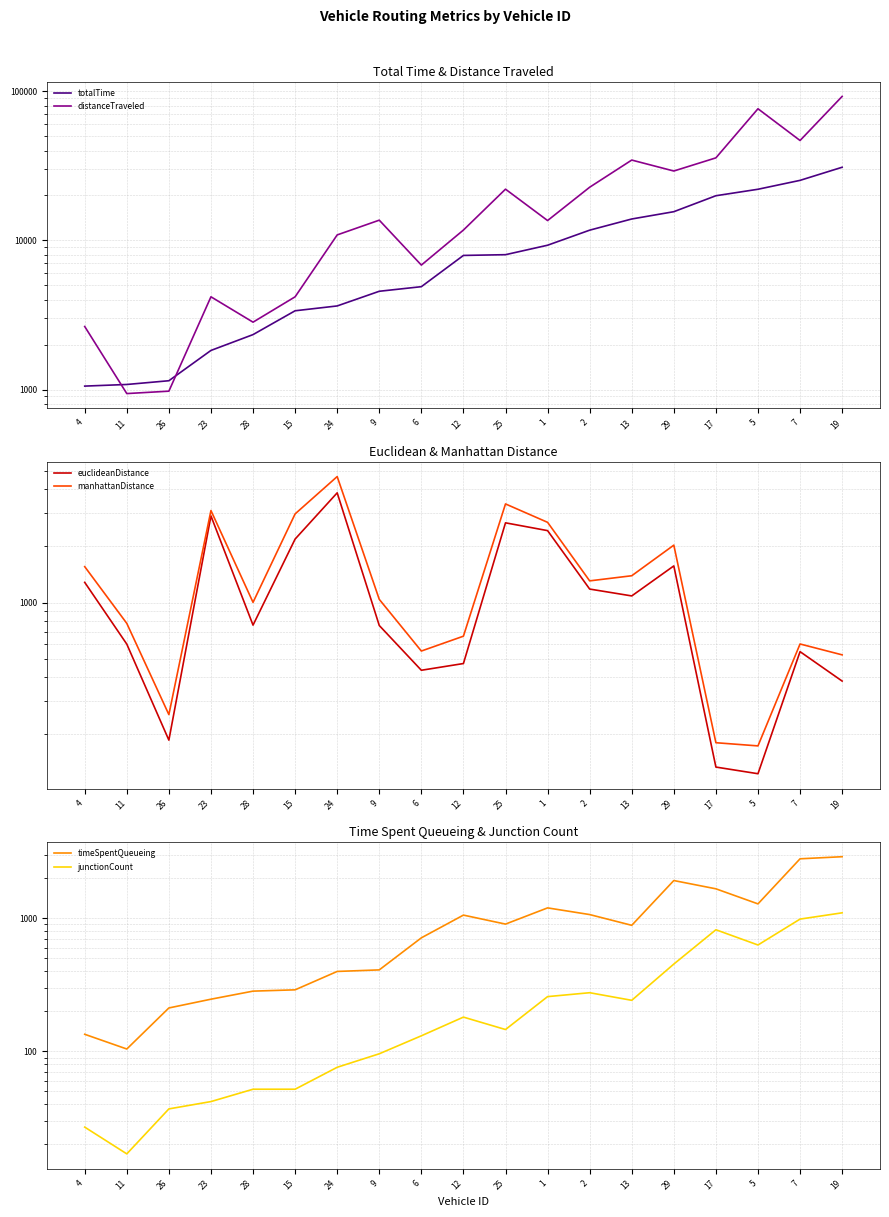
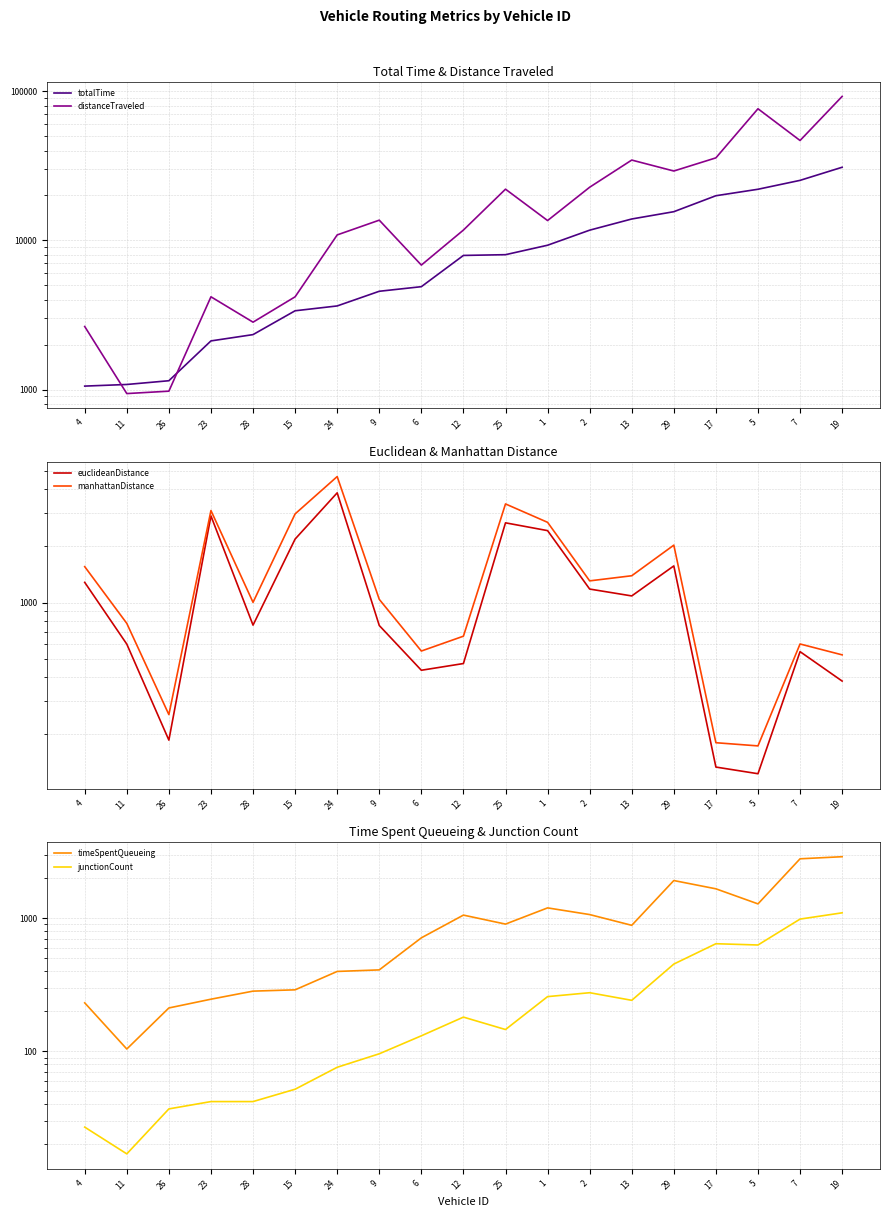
  {
    "Total Time & Distance Traveled": {
      "totalTime": {
        "4": 1100,
        "11": 1100,
        "26": 1100,
-       "23": 1800,
+       "23": 2100,
        "28": 2300,
        "15": 3400,
        "24": 3600,
        "9": 4600,
        "6": 4900,
        "12": 8000,
        "25": 8000,
        "1": 9000,
        "2": 12000,
        "13": 14000,
        "29": 16000,
        "17": 20000,
        "5": 22000,
        "7": 25000,
        "19": 31000
      },
      "distanceTraveled": {
        "4": 2600,
        "11": 900,
        "26": 1000,
        "23": 4200,
        "28": 2800,
        "15": 4200,
        "24": 11000,
        "9": 14000,
        "6": 7000,
        "12": 12000,
        "25": 22000,
        "1": 14000,
        "2": 23000,
        "13": 35000,
        "29": 29000,
        "17": 36000,
        "5": 80000,
        "7": 47000,
        "19": 90000
      }
    },
    "Time Spent Queueing & Junction Count": {
      "timeSpentQueueing": {
-       "4": 130,
+       "4": 230,
        "11": 100,
        "26": 210,
        "23": 250,
        "28": 280,
        "15": 290,
        "24": 400,
        "9": 410,
        "6": 700,
        "12": 1100,
        "25": 900,
        "1": 1200,
        "2": 1100,
        "13": 900,
        "29": 1900,
        "17": 1700,
        "5": 1300,
        "7": 2800,
        "19": 2900
      },
      "junctionCount": {
        "4": 27,
        "11": 17,
        "26": 37,
        "23": 42,
-       "28": 52,
+       "28": 42,
        "15": 52,
        "24": 80,
        "9": 100,
        "6": 130,
        "12": 180,
        "25": 150,
        "1": 260,
        "2": 280,
        "13": 240,
        "29": 450,
-       "17": 800,
+       "17": 600,
        "5": 600,
        "7": 1000,
        "19": 1100
      }
    }
  }
